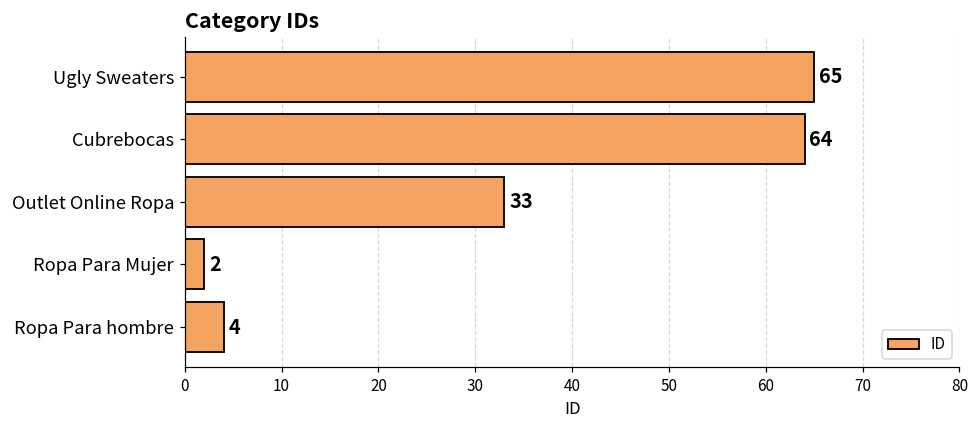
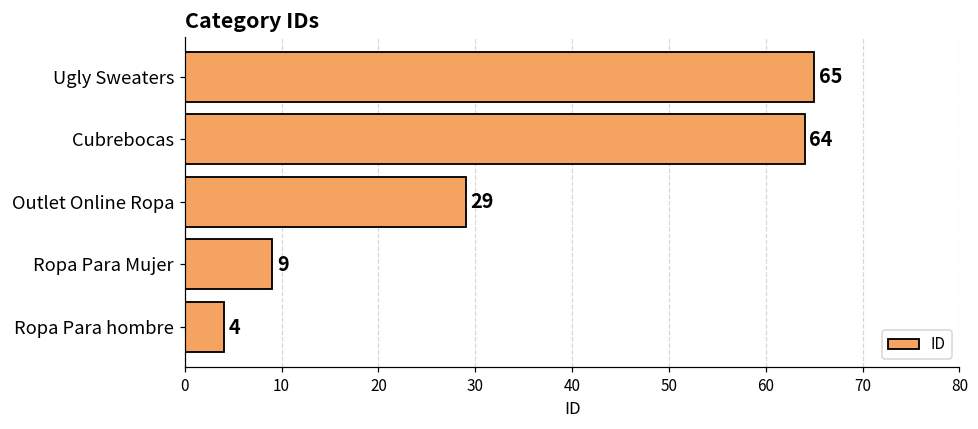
  {
    "Ugly Sweaters": 65,
    "Cubrebocas": 64,
-   "Outlet Online Ropa": 33,
-   "Ropa Para Mujer": 2,
+   "Outlet Online Ropa": 29,
+   "Ropa Para Mujer": 9,
    "Ropa Para hombre": 4
  }
